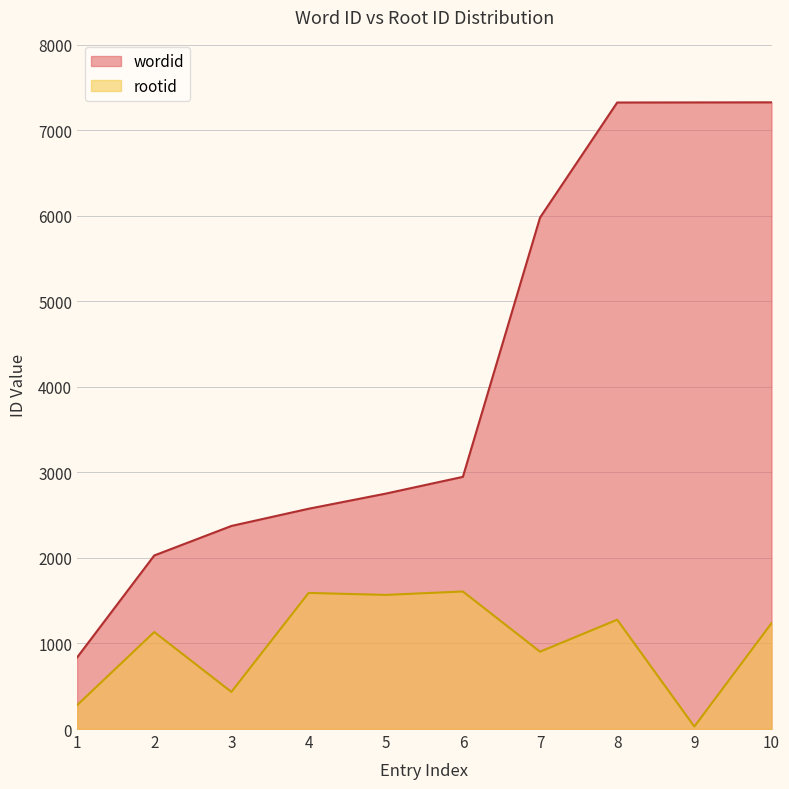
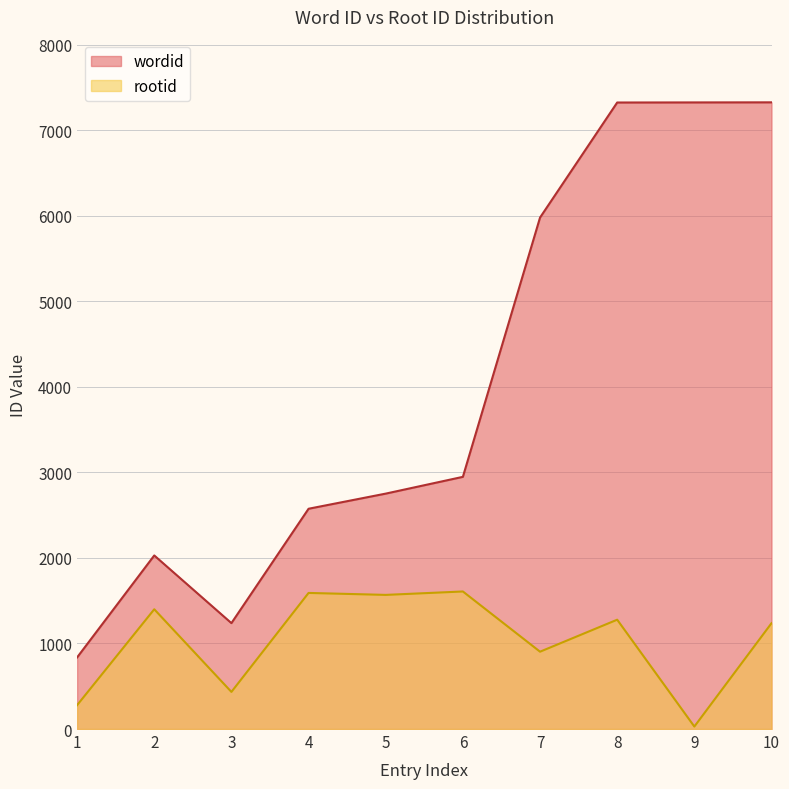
  {
    "wordid": {
      "1": 800,
      "2": 2000,
-     "3": 2400,
+     "3": 1200,
      "4": 2600,
      "5": 2800,
      "6": 2900,
      "7": 6000,
      "8": 7300,
      "9": 7300,
      "10": 7300
    },
    "rootid": {
      "1": 300,
-     "2": 1100,
+     "2": 1400,
      "3": 400,
      "4": 1600,
      "5": 1600,
      "6": 1600,
      "7": 900,
      "8": 1300,
      "9": 0,
      "10": 1200
    }
  }
